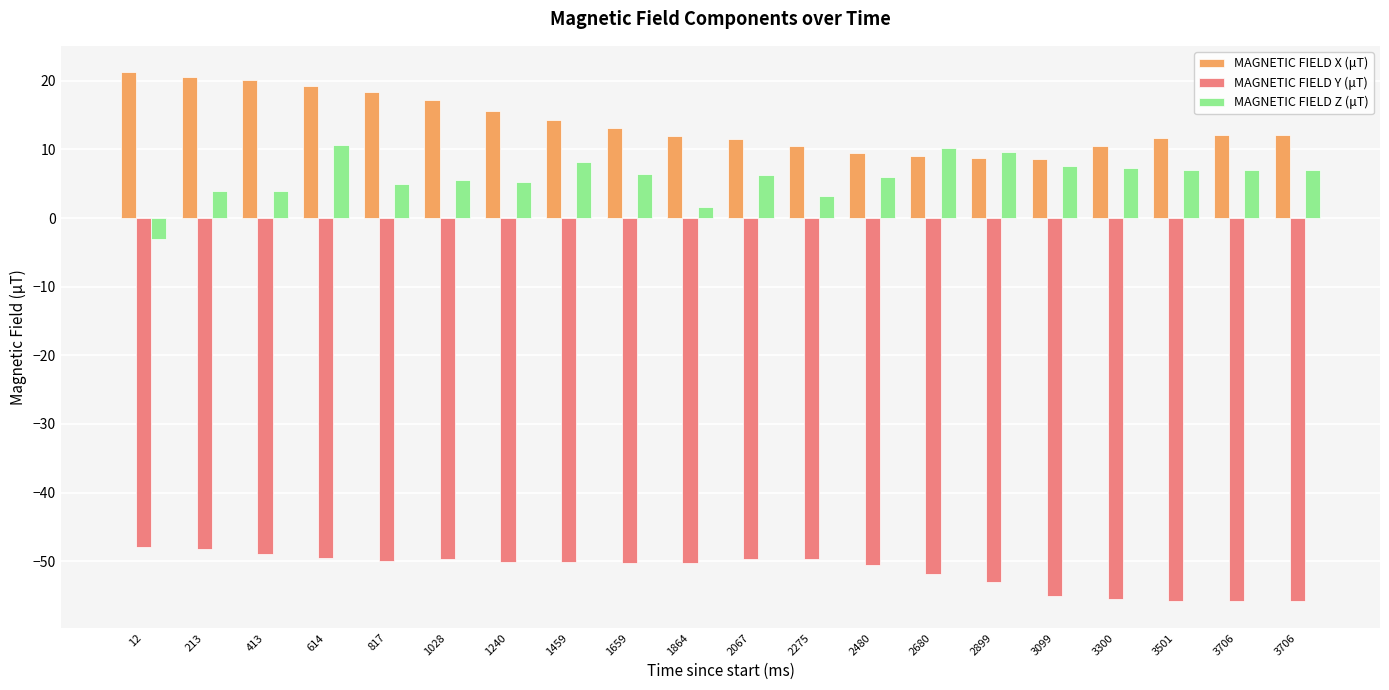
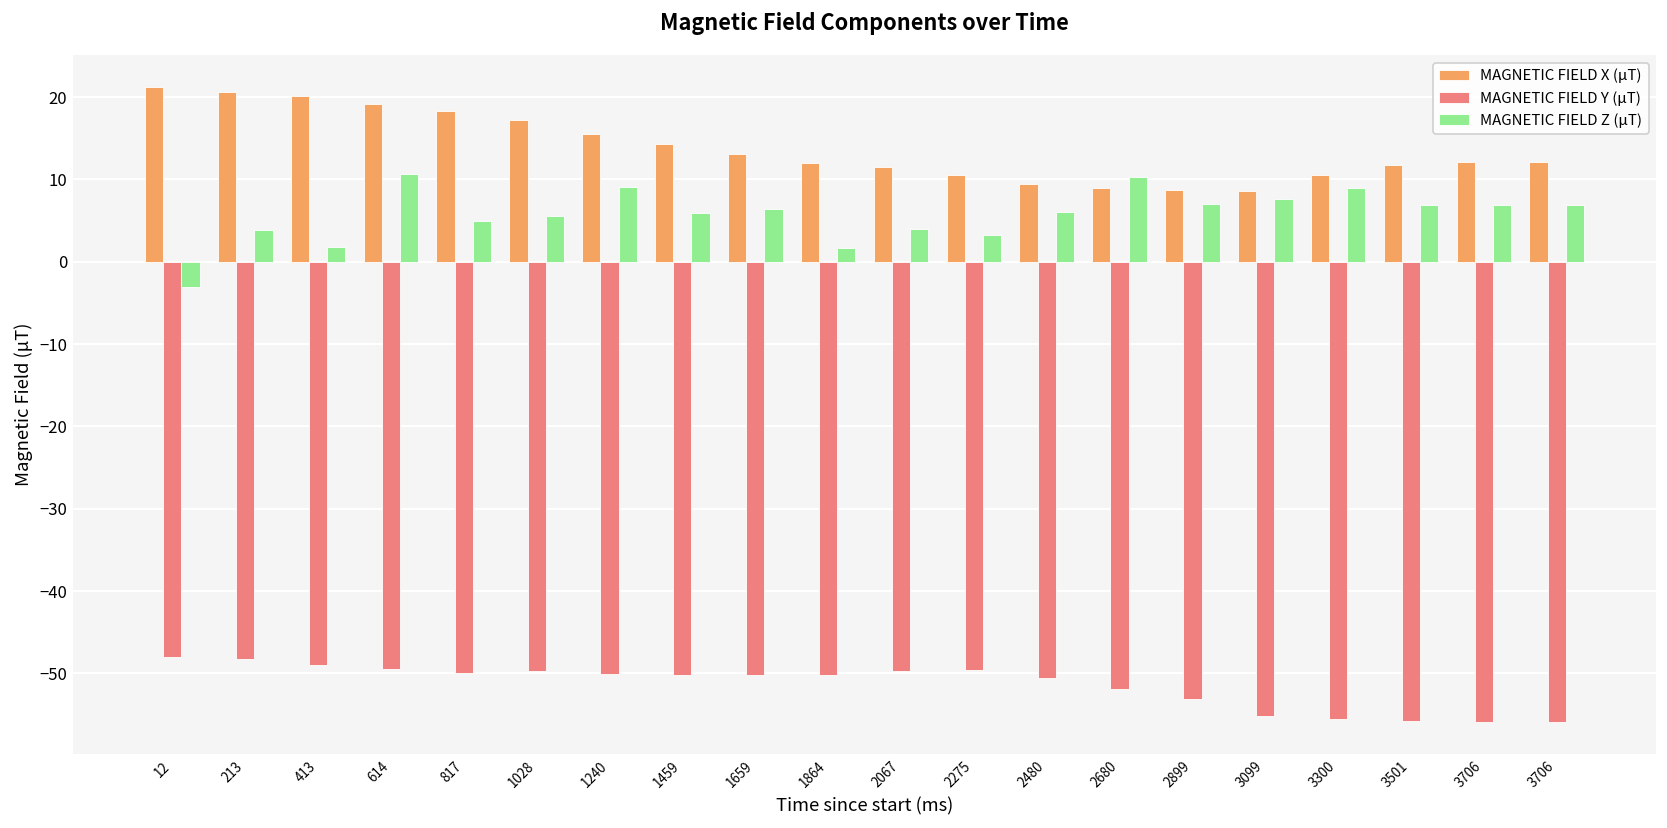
  {
    "MAGNETIC FIELD Z (μT)": {
      "12": -3,
      "213": 4,
-     "413": 4,
+     "413": 2,
      "614": 11,
      "817": 5,
      "1028": 6,
-     "1240": 5,
-     "1459": 8,
+     "1240": 9,
+     "1459": 6,
      "1659": 6,
      "1864": 2,
-     "2067": 6,
+     "2067": 4,
      "2275": 3,
      "2480": 6,
      "2680": 10,
-     "2899": 10,
+     "2899": 7,
      "3099": 8,
-     "3300": 7,
+     "3300": 9,
      "3501": 7
    }
  }
